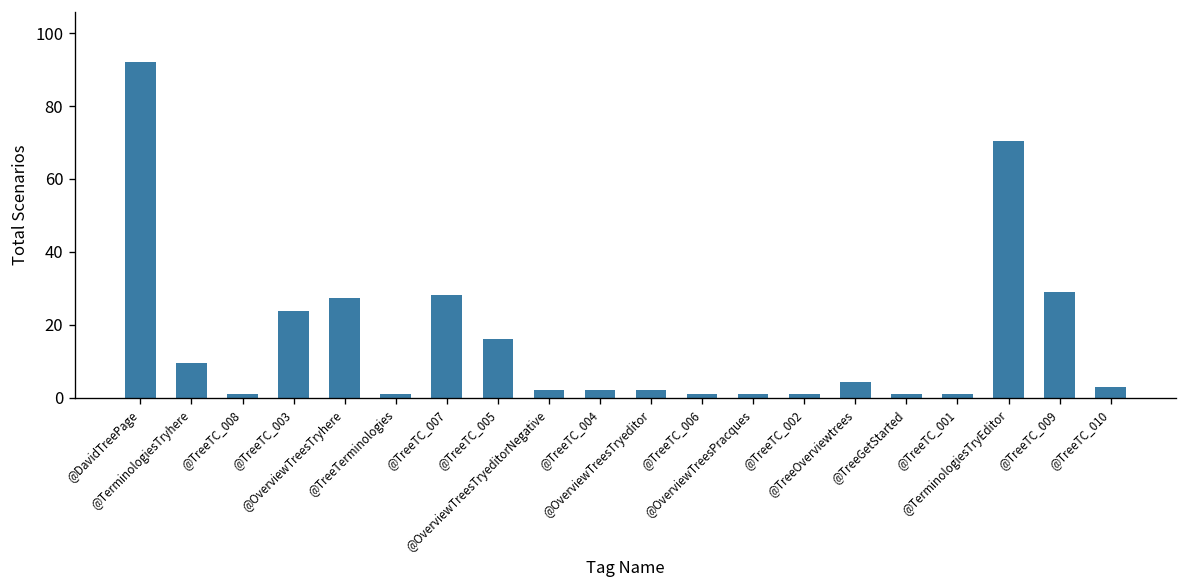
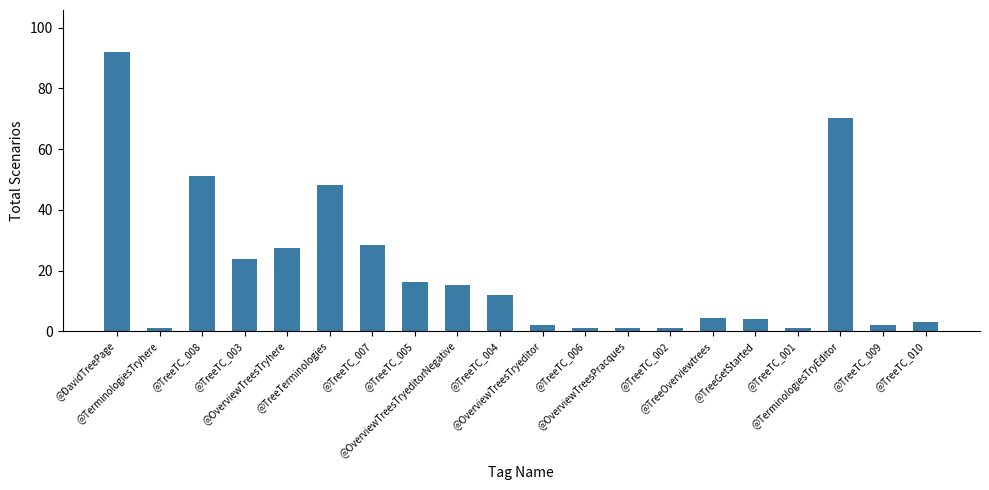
  {
    "@DavidTreePage": 92,
-   "@TerminologiesTryhere": 10,
-   "@TreeTC_008": 1,
+   "@TerminologiesTryhere": 1,
+   "@TreeTC_008": 51,
    "@TreeTC_003": 24,
    "@OverviewTreesTryhere": 27,
-   "@TreeTerminologies": 1,
+   "@TreeTerminologies": 48,
    "@TreeTC_007": 28,
    "@TreeTC_005": 16,
-   "@OverviewTreesTryeditorNegative": 2,
-   "@TreeTC_004": 2,
+   "@OverviewTreesTryeditorNegative": 15,
+   "@TreeTC_004": 12,
    "@OverviewTreesTryeditor": 2,
    "@TreeTC_006": 1,
    "@OverviewTreesPracques": 1,
    "@TreeTC_002": 1,
    "@TreeOverviewtrees": 4,
-   "@TreeGetStarted": 1,
+   "@TreeGetStarted": 4,
    "@TreeTC_001": 1,
    "@TerminologiesTryEditor": 70,
-   "@TreeTC_009": 29,
+   "@TreeTC_009": 2,
    "@TreeTC_010": 3
  }
